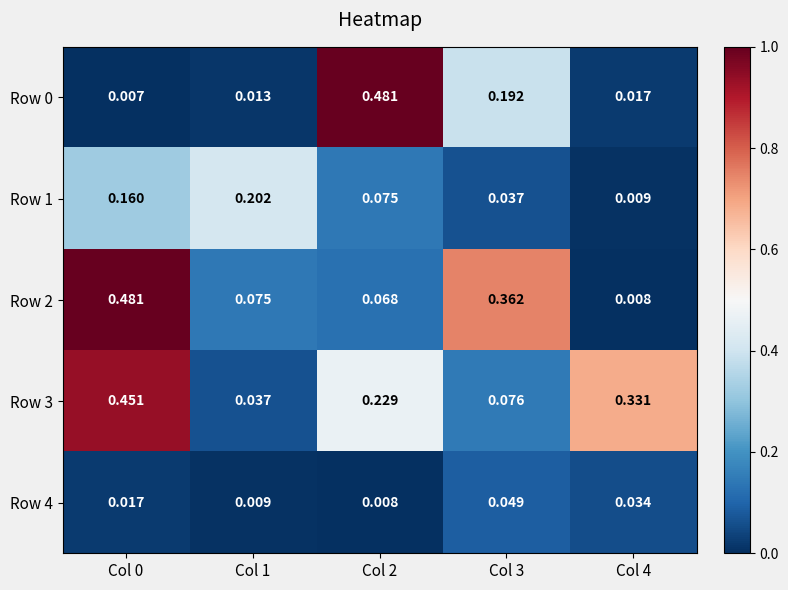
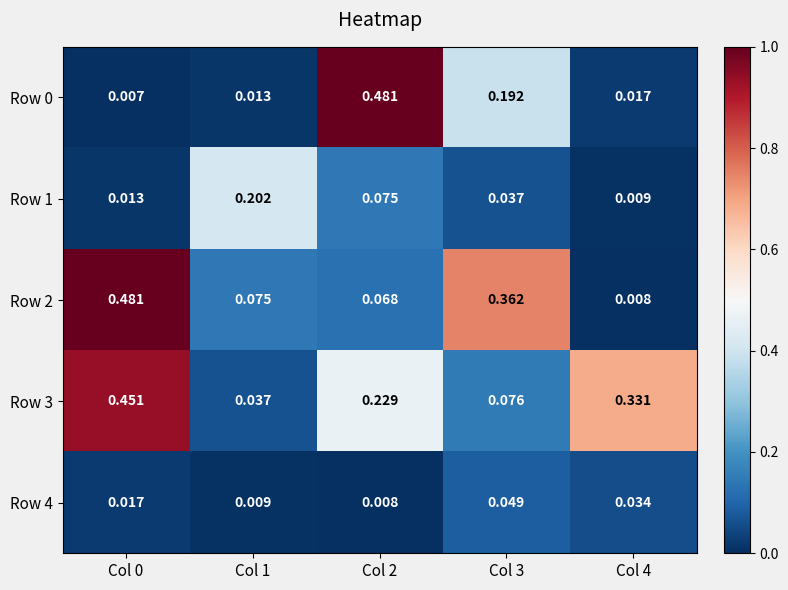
  {
    "Row 0": {
      "Col 0": 0.007,
      "Col 1": 0.013,
      "Col 2": 0.481,
      "Col 3": 0.192,
      "Col 4": 0.017
    },
    "Row 1": {
-     "Col 0": 0.160,
+     "Col 0": 0.013,
      "Col 1": 0.202,
      "Col 2": 0.075,
      "Col 3": 0.037,
      "Col 4": 0.009
    },
    "Row 2": {
      "Col 0": 0.481,
      "Col 1": 0.075,
      "Col 2": 0.068,
      "Col 3": 0.362,
      "Col 4": 0.008
    },
    "Row 3": {
      "Col 0": 0.451,
      "Col 1": 0.037,
      "Col 2": 0.229,
      "Col 3": 0.076,
      "Col 4": 0.331
    },
    "Row 4": {
      "Col 0": 0.017,
      "Col 1": 0.009,
      "Col 2": 0.008,
      "Col 3": 0.049,
      "Col 4": 0.034
    }
  }
